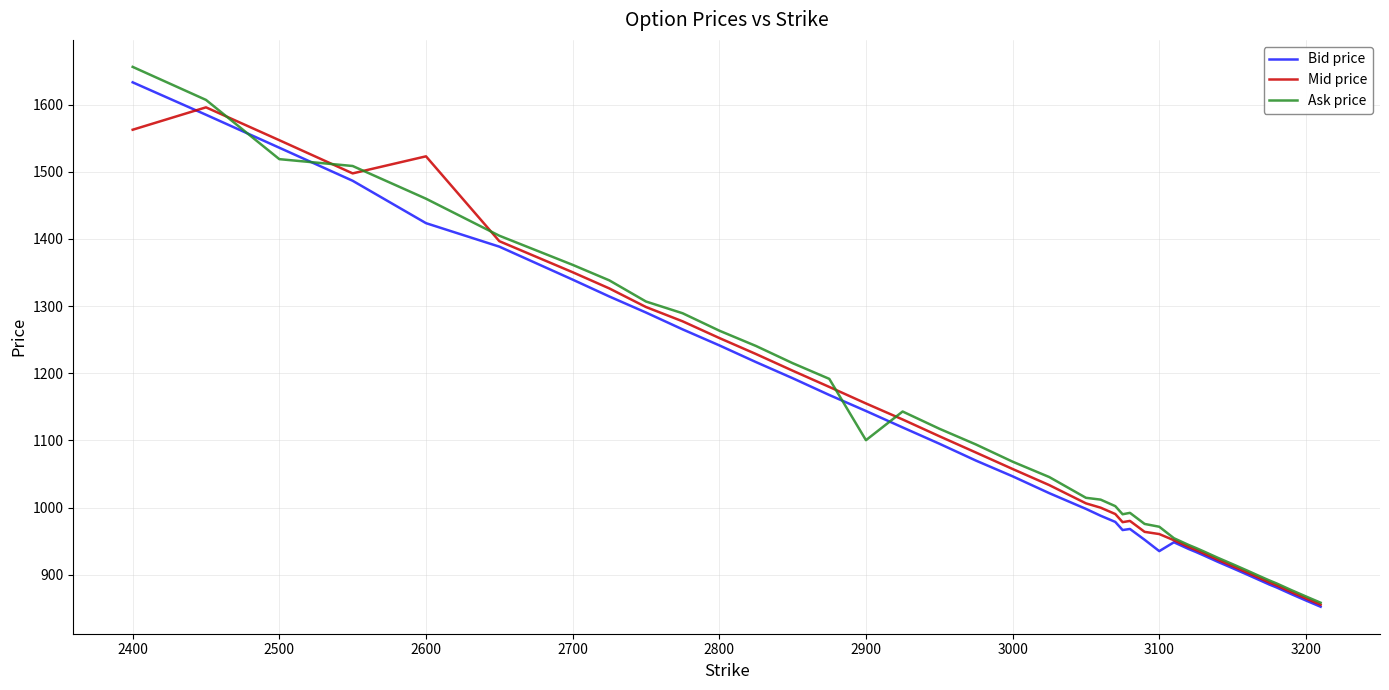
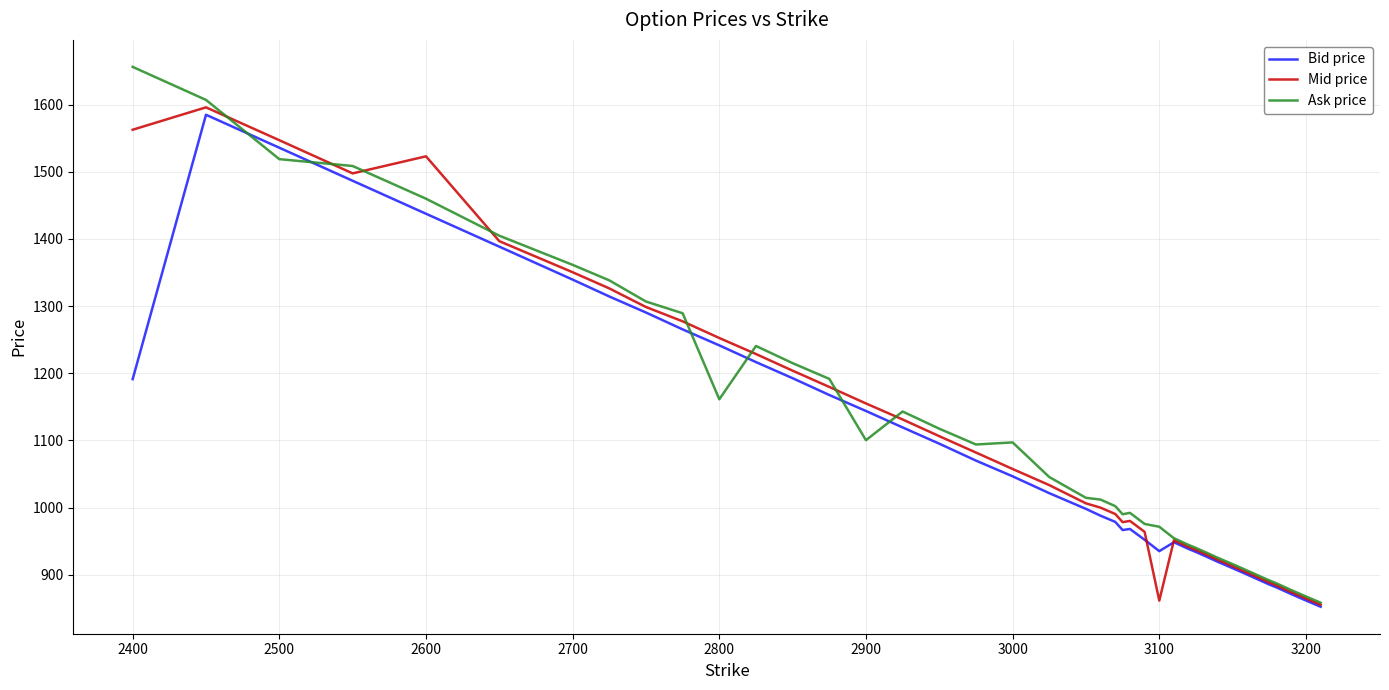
  {
    "Bid price": {
-     "2400": 1630,
+     "2400": 1190,
      "2500": 1540,
-     "2600": 1420,
+     "2600": 1440,
      "2700": 1340,
      "2800": 1240,
      "2900": 1140,
      "3000": 1050,
      "3100": 940
    },
    "Mid price": {
      "2400": 1560,
      "2500": 1550,
      "2600": 1520,
      "2700": 1350,
      "2800": 1250,
      "2900": 1160,
      "3000": 1060,
-     "3100": 960
+     "3100": 860
    },
    "Ask price": {
      "2400": 1660,
      "2500": 1520,
      "2600": 1460,
      "2700": 1360,
-     "2800": 1260,
+     "2800": 1160,
      "2900": 1100,
-     "3000": 1070,
+     "3000": 1100,
      "3100": 970
    }
  }
